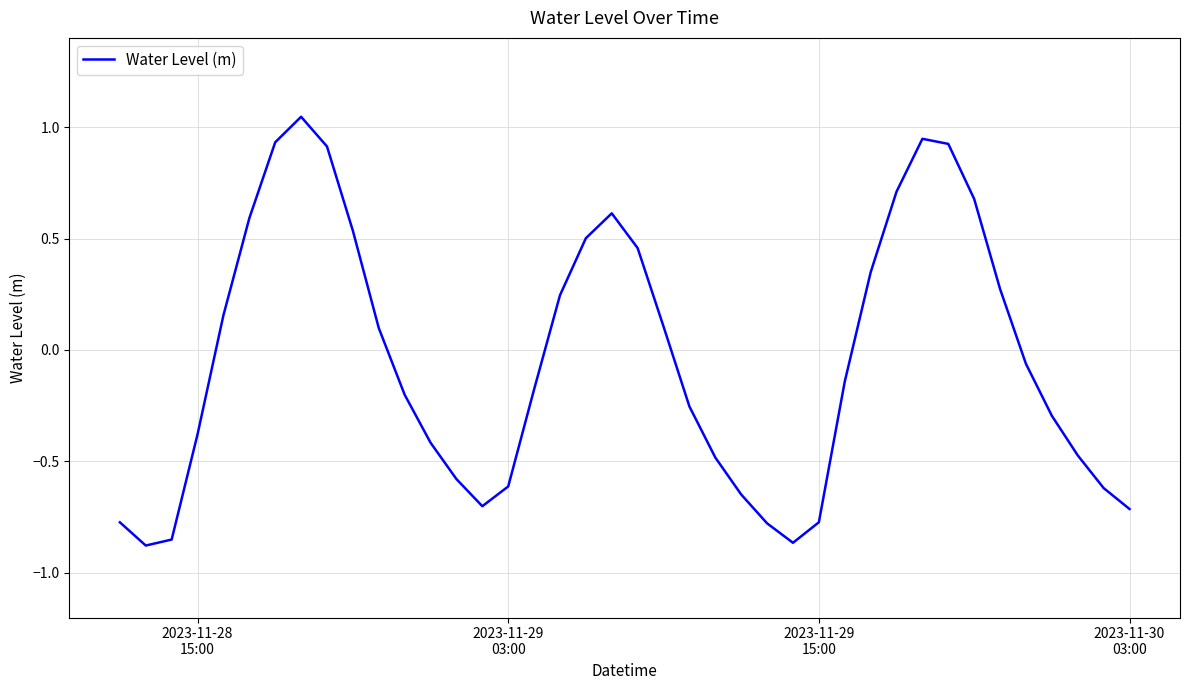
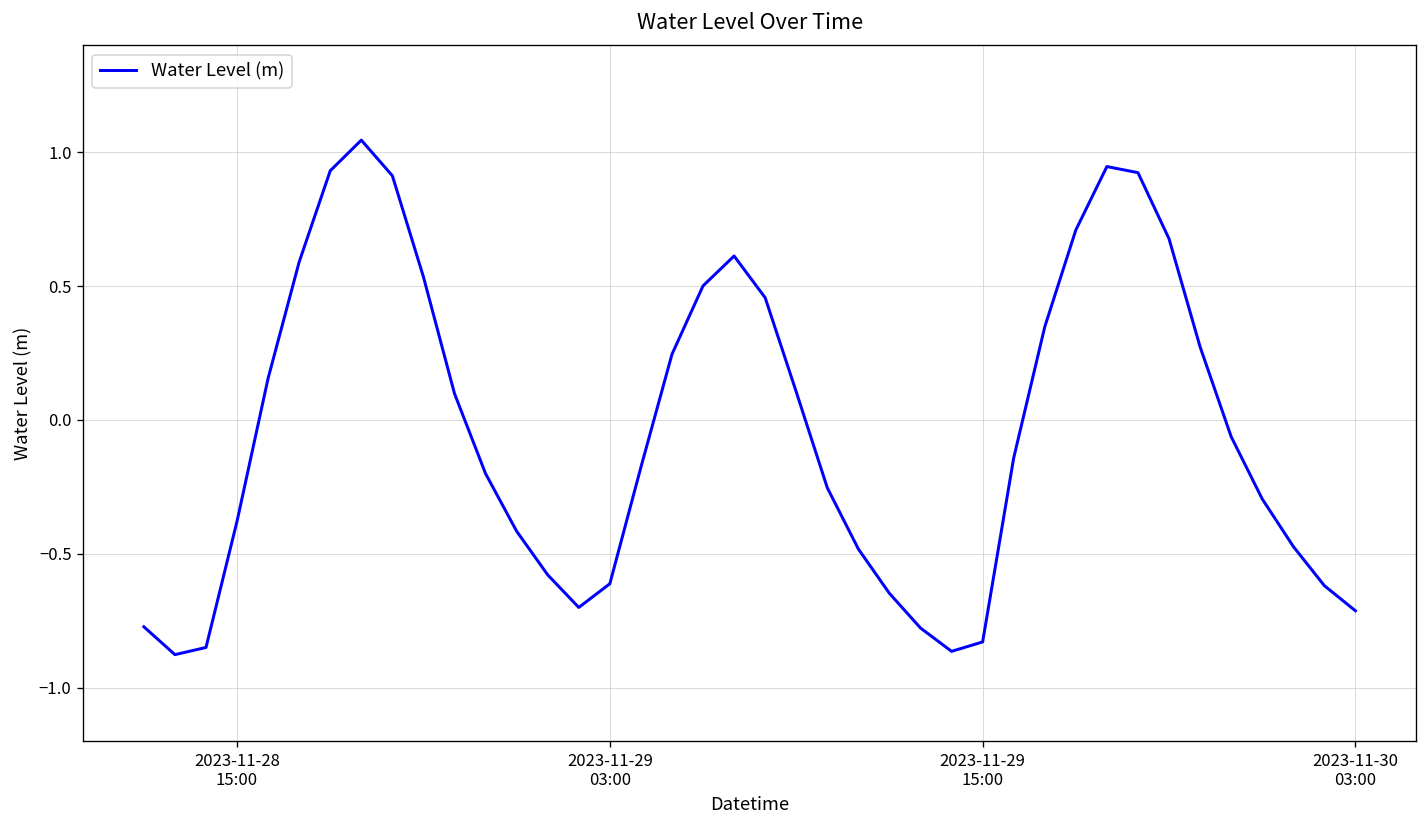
  {
    "2023-11-28 15:00": -0.38,
    "2023-11-29 03:00": -0.61,
-   "2023-11-29 15:00": -0.77,
+   "2023-11-29 15:00": -0.83,
    "2023-11-30 03:00": -0.71
  }
